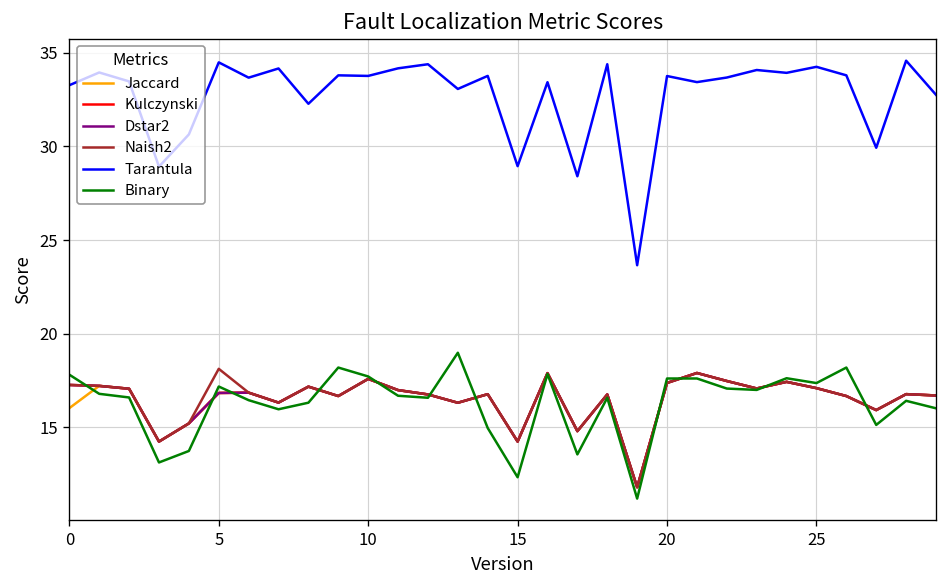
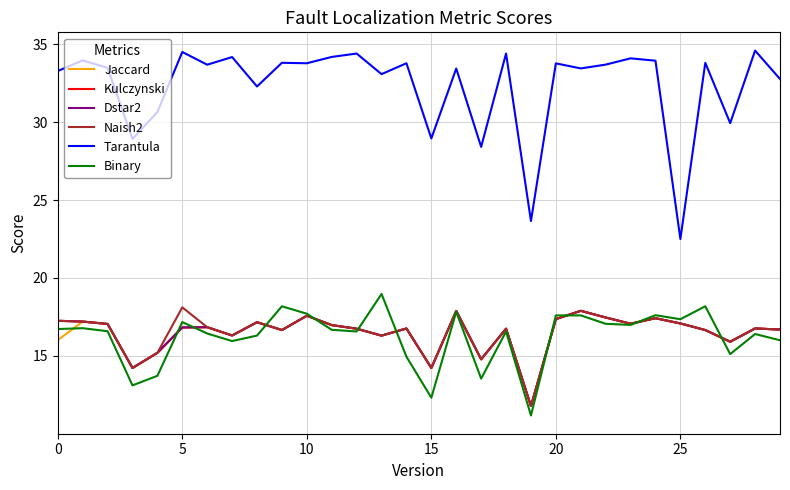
  {
    "Jaccard": {
      "0": 16.0
    },
    "Naish2": {
      "5": 18.1
    },
    "Tarantula": {
      "0": 33.3,
      "5": 34.5,
      "10": 33.8,
      "15": 28.9,
      "20": 33.8,
-     "25": 34.3
+     "25": 22.5
    },
    "Binary": {
-     "0": 17.8,
+     "0": 16.7,
      "5": 17.2,
      "15": 12.3,
      "20": 17.6,
      "25": 17.4
    }
  }
